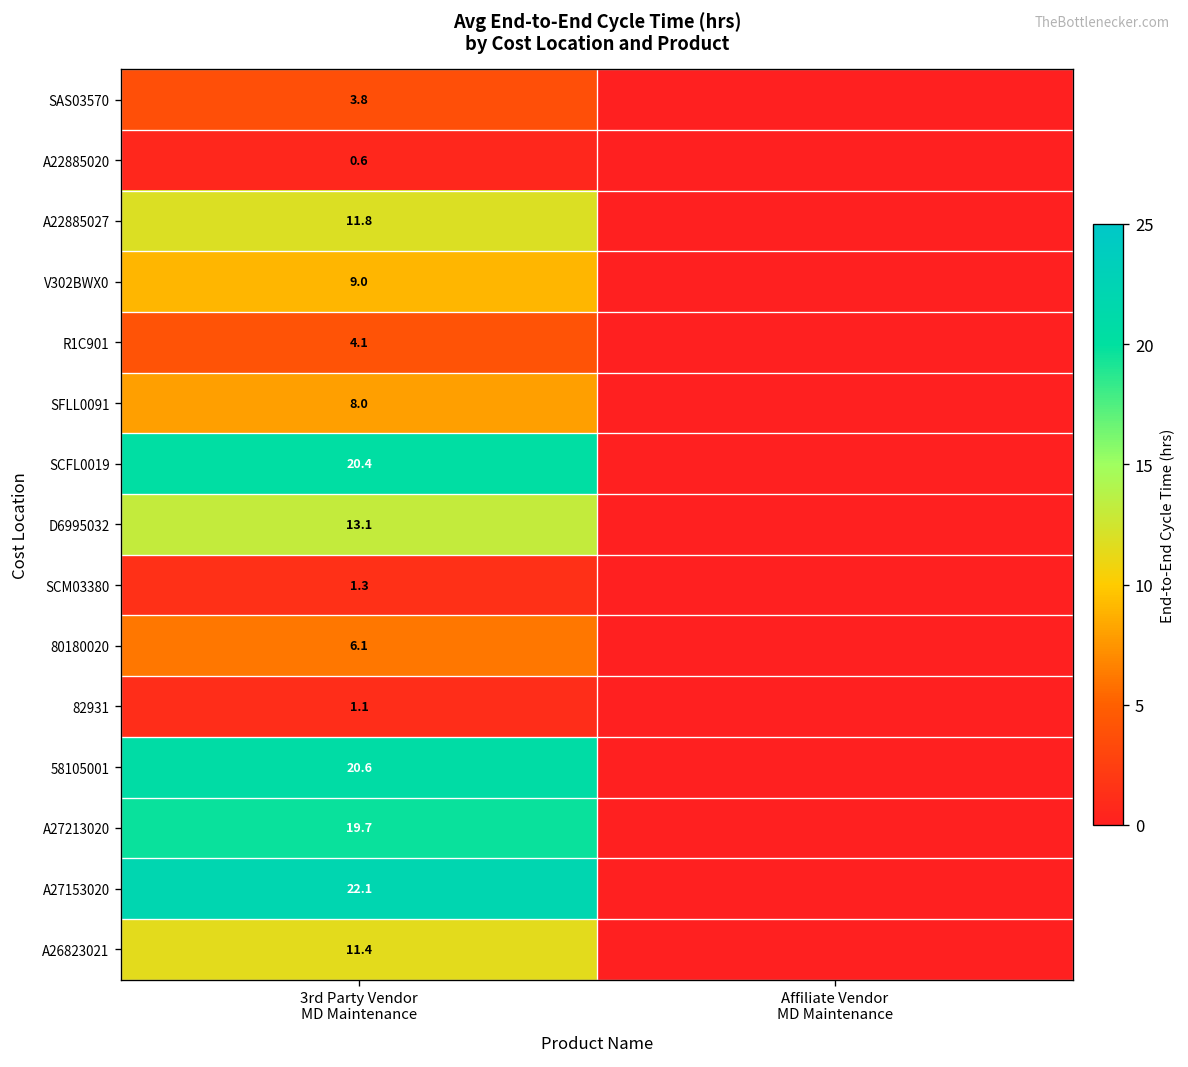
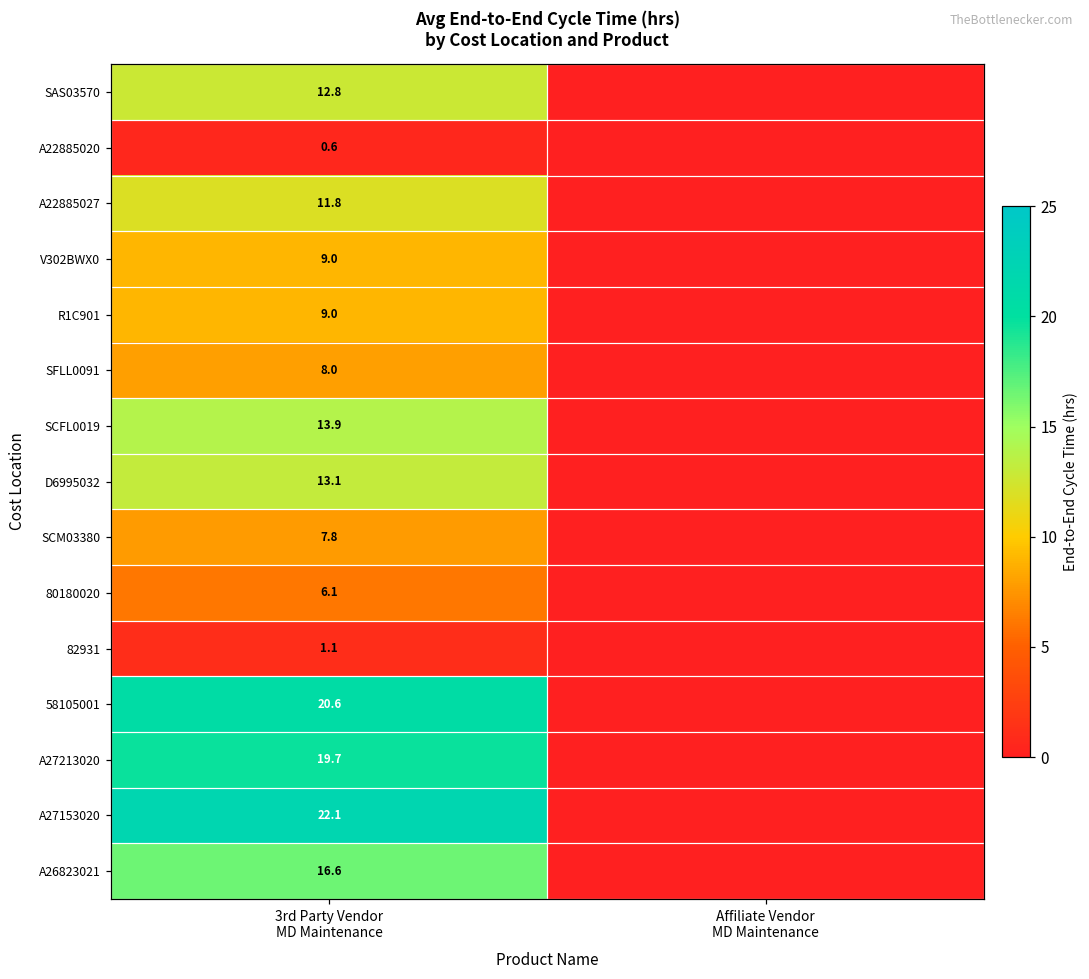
  {
    "SAS03570": {
-     "3rd Party Vendor MD Maintenance": 3.8
+     "3rd Party Vendor MD Maintenance": 12.8
    },
    "A22885020": {
      "3rd Party Vendor MD Maintenance": 0.6
    },
    "A22885027": {
      "3rd Party Vendor MD Maintenance": 11.8
    },
    "V302BWX0": {
      "3rd Party Vendor MD Maintenance": 9.0
    },
    "R1C901": {
-     "3rd Party Vendor MD Maintenance": 4.1
+     "3rd Party Vendor MD Maintenance": 9.0
    },
    "SFLL0091": {
      "3rd Party Vendor MD Maintenance": 8.0
    },
    "SCFL0019": {
-     "3rd Party Vendor MD Maintenance": 20.4
+     "3rd Party Vendor MD Maintenance": 13.9
    },
    "D6995032": {
      "3rd Party Vendor MD Maintenance": 13.1
    },
    "SCM03380": {
-     "3rd Party Vendor MD Maintenance": 1.3
+     "3rd Party Vendor MD Maintenance": 7.8
    },
    "80180020": {
      "3rd Party Vendor MD Maintenance": 6.1
    },
    "82931": {
      "3rd Party Vendor MD Maintenance": 1.1
    },
    "58105001": {
      "3rd Party Vendor MD Maintenance": 20.6
    },
    "A27213020": {
      "3rd Party Vendor MD Maintenance": 19.7
    },
    "A27153020": {
      "3rd Party Vendor MD Maintenance": 22.1
    },
    "A26823021": {
-     "3rd Party Vendor MD Maintenance": 11.4
+     "3rd Party Vendor MD Maintenance": 16.6
    }
  }
